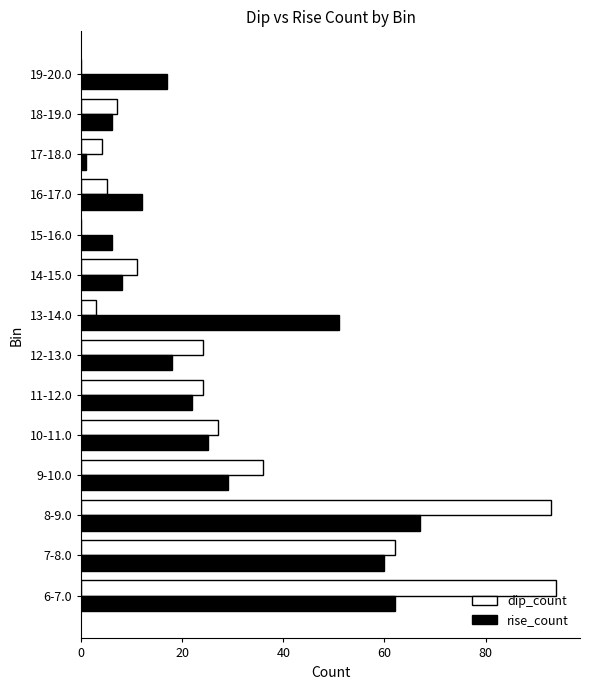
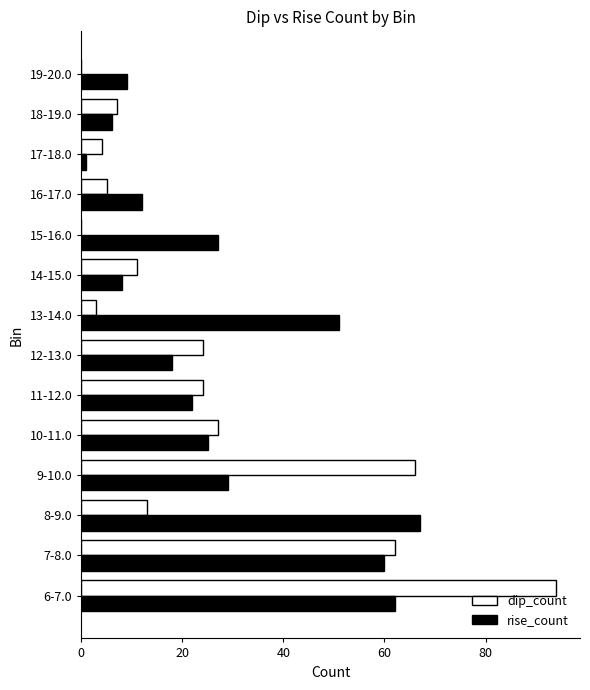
  {
    "dip_count": {
      "19-20.0": 0,
      "18-19.0": 7,
      "17-18.0": 4,
      "16-17.0": 5,
      "15-16.0": 0,
      "14-15.0": 11,
      "13-14.0": 3,
      "12-13.0": 24,
      "11-12.0": 24,
      "10-11.0": 27,
-     "9-10.0": 36,
-     "8-9.0": 93,
+     "9-10.0": 66,
+     "8-9.0": 13,
      "7-8.0": 62,
      "6-7.0": 94
    },
    "rise_count": {
-     "19-20.0": 17,
+     "19-20.0": 9,
      "18-19.0": 6,
      "17-18.0": 1,
      "16-17.0": 12,
-     "15-16.0": 6,
+     "15-16.0": 27,
      "14-15.0": 8,
      "13-14.0": 51,
      "12-13.0": 18,
      "11-12.0": 22,
      "10-11.0": 25,
      "9-10.0": 29,
      "8-9.0": 67,
      "7-8.0": 60,
      "6-7.0": 62
    }
  }
